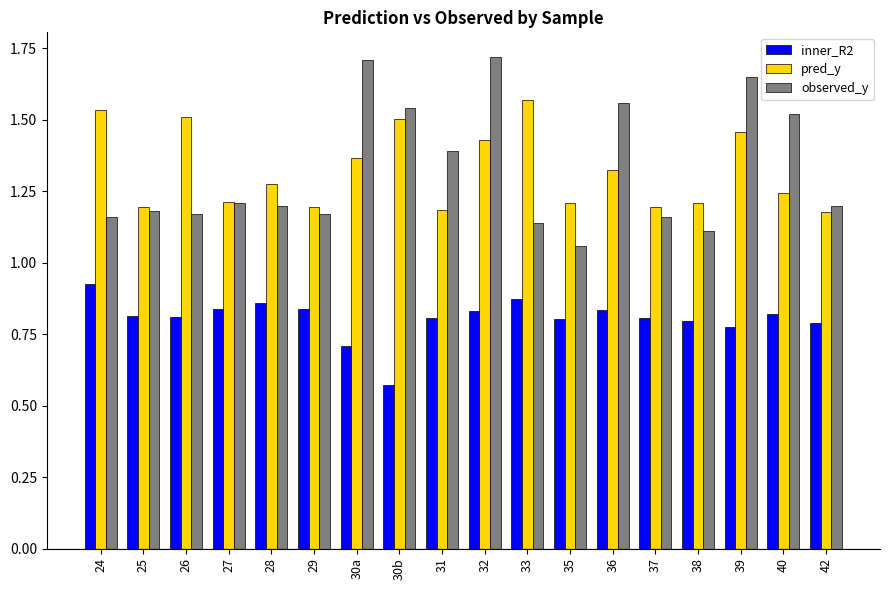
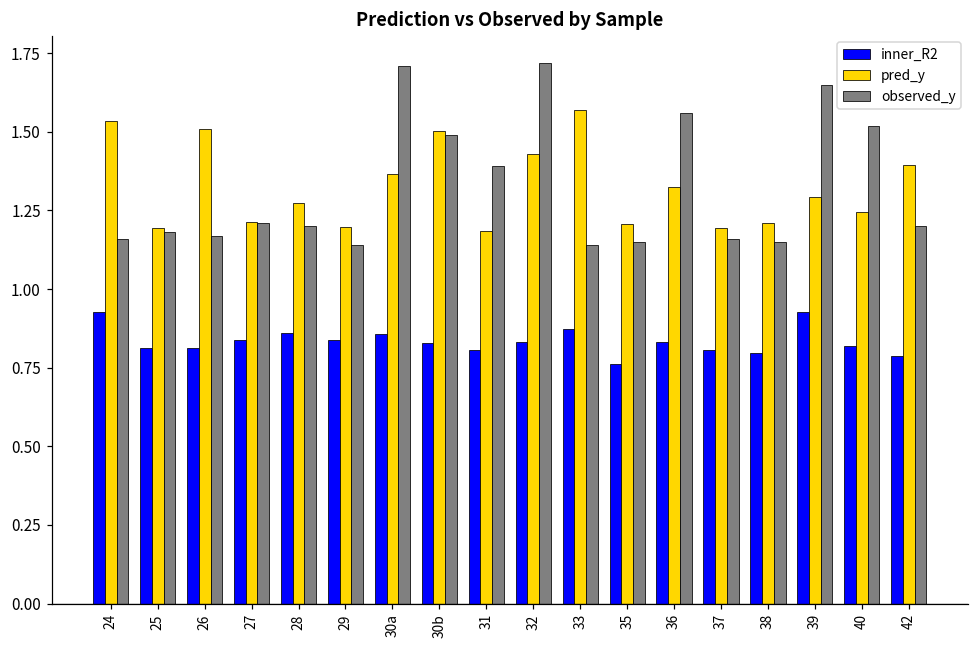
  {
    "inner_R2": {
      "24": 0.93,
      "25": 0.81,
      "26": 0.81,
      "27": 0.84,
      "28": 0.86,
      "29": 0.84,
-     "30a": 0.71,
-     "30b": 0.57,
+     "30a": 0.86,
+     "30b": 0.83,
      "31": 0.81,
      "32": 0.83,
      "33": 0.87,
-     "35": 0.80,
+     "35": 0.76,
      "36": 0.83,
      "37": 0.81,
      "38": 0.80,
-     "39": 0.78,
+     "39": 0.93,
      "40": 0.82,
      "42": 0.79
    },
    "pred_y": {
      "24": 1.54,
      "25": 1.19,
      "26": 1.51,
      "27": 1.21,
      "28": 1.27,
      "29": 1.20,
      "30a": 1.37,
      "30b": 1.50,
      "31": 1.19,
      "32": 1.43,
      "33": 1.57,
      "35": 1.21,
      "36": 1.32,
      "37": 1.20,
      "38": 1.21,
-     "39": 1.46,
+     "39": 1.29,
      "40": 1.25,
-     "42": 1.18
+     "42": 1.39
    },
    "observed_y": {
      "24": 1.16,
      "25": 1.18,
      "26": 1.17,
      "27": 1.21,
      "28": 1.20,
-     "29": 1.17,
+     "29": 1.14,
      "30a": 1.71,
-     "30b": 1.54,
+     "30b": 1.49,
      "31": 1.39,
      "32": 1.72,
      "33": 1.14,
-     "35": 1.06,
+     "35": 1.15,
      "36": 1.56,
      "37": 1.16,
-     "38": 1.11,
+     "38": 1.15,
      "39": 1.65,
      "40": 1.52,
      "42": 1.20
    }
  }
